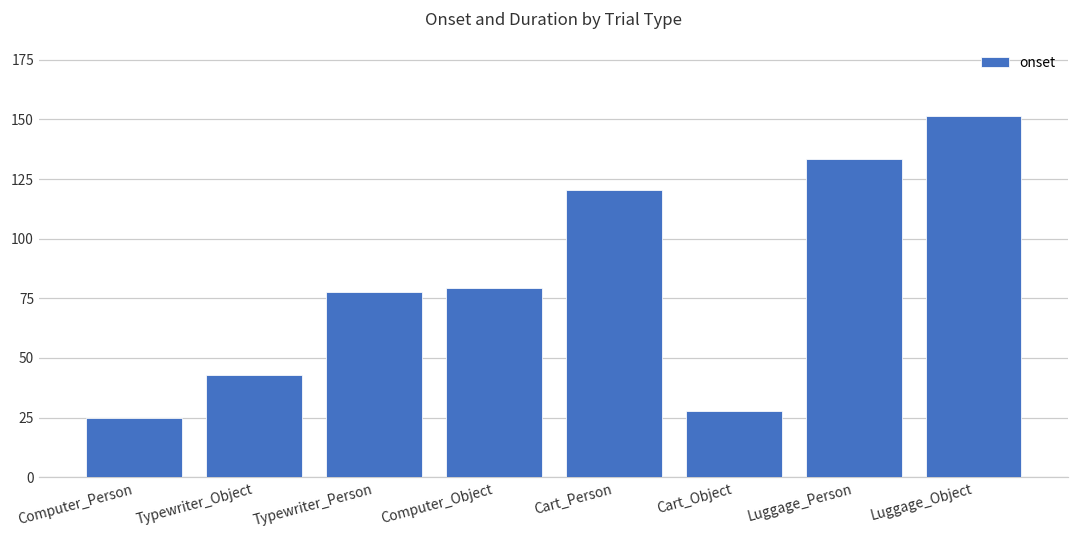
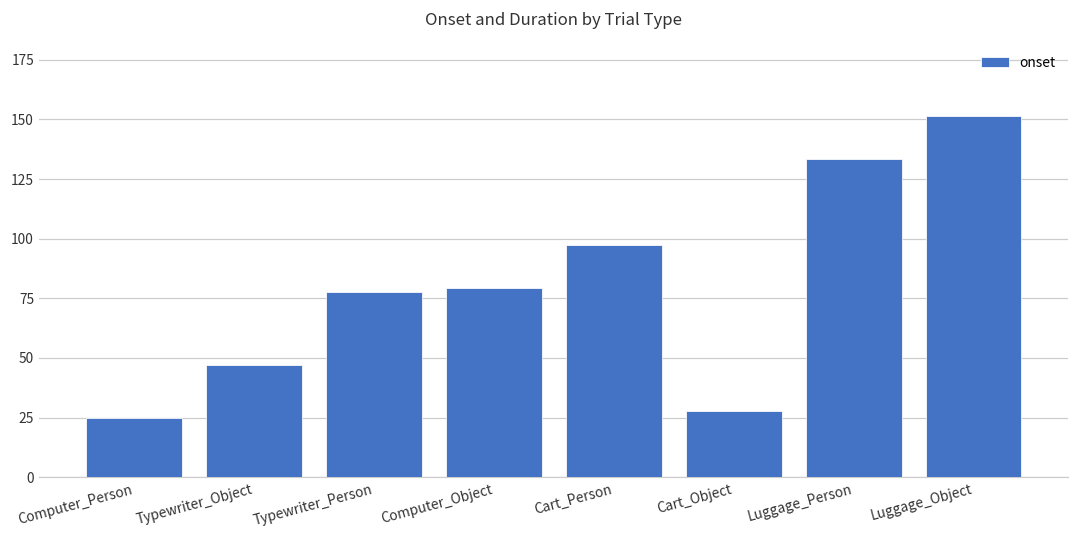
  {
    "Computer_Person": 25,
-   "Typewriter_Object": 43,
+   "Typewriter_Object": 47,
    "Typewriter_Person": 78,
    "Computer_Object": 79,
-   "Cart_Person": 120,
+   "Cart_Person": 97,
    "Cart_Object": 28,
    "Luggage_Person": 133,
    "Luggage_Object": 152
  }
